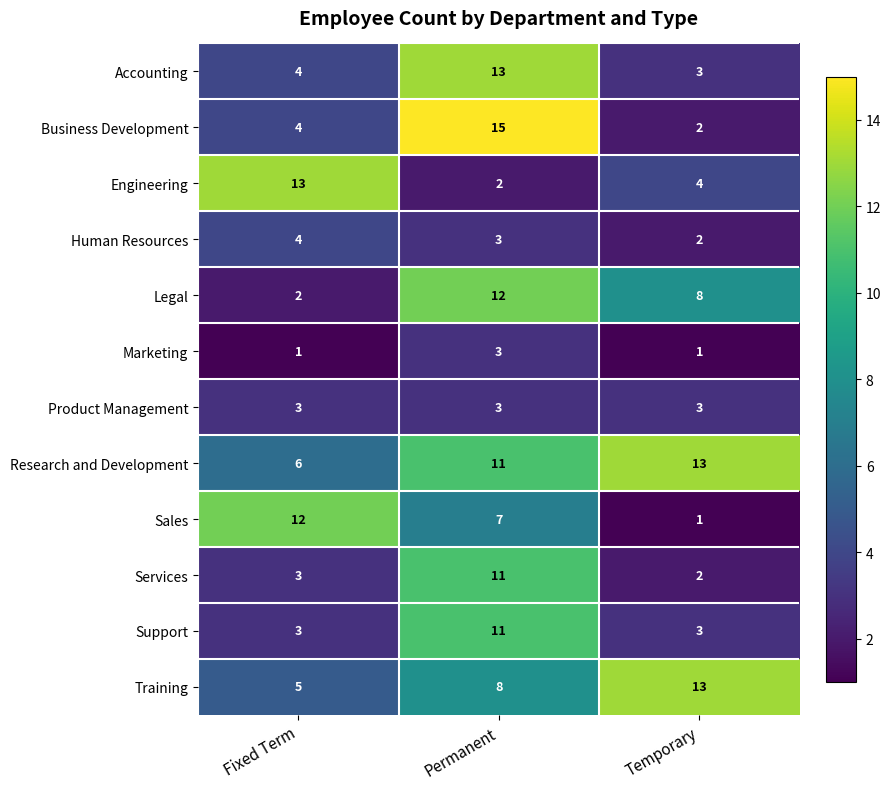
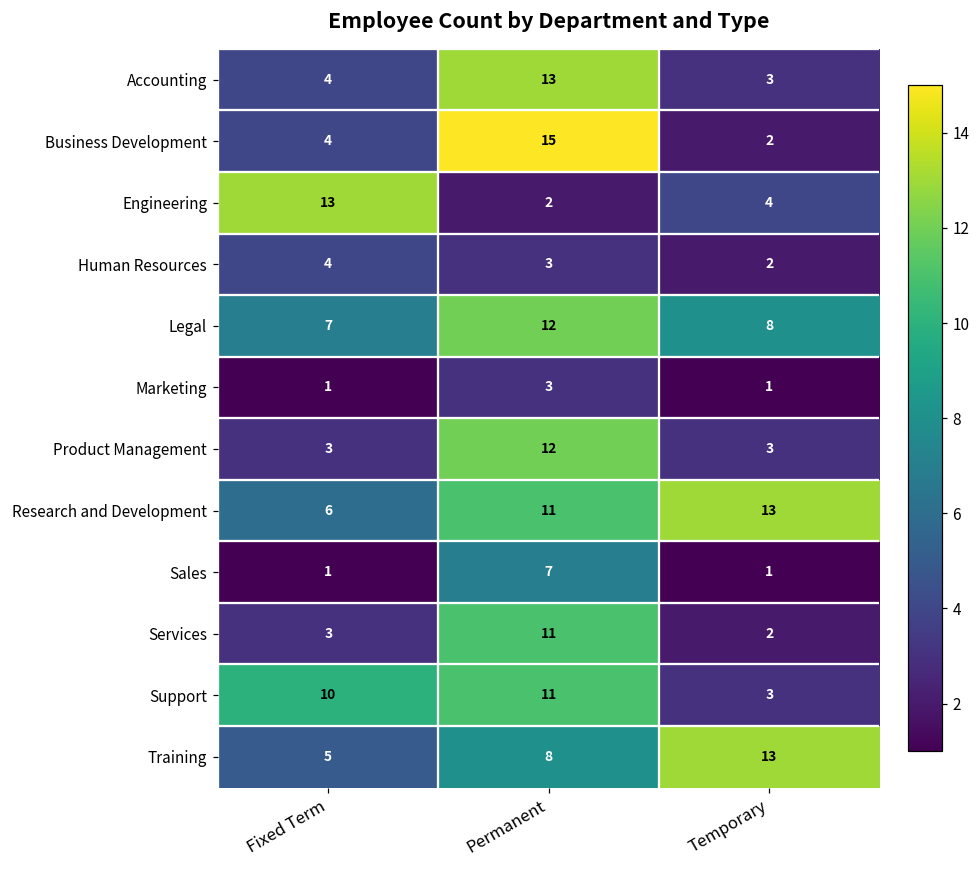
  {
    "Accounting": {
      "Fixed Term": 4,
      "Permanent": 13,
      "Temporary": 3
    },
    "Business Development": {
      "Fixed Term": 4,
      "Permanent": 15,
      "Temporary": 2
    },
    "Engineering": {
      "Fixed Term": 13,
      "Permanent": 2,
      "Temporary": 4
    },
    "Human Resources": {
      "Fixed Term": 4,
      "Permanent": 3,
      "Temporary": 2
    },
    "Legal": {
-     "Fixed Term": 2,
+     "Fixed Term": 7,
      "Permanent": 12,
      "Temporary": 8
    },
    "Marketing": {
      "Fixed Term": 1,
      "Permanent": 3,
      "Temporary": 1
    },
    "Product Management": {
      "Fixed Term": 3,
-     "Permanent": 3,
+     "Permanent": 12,
      "Temporary": 3
    },
    "Research and Development": {
      "Fixed Term": 6,
      "Permanent": 11,
      "Temporary": 13
    },
    "Sales": {
-     "Fixed Term": 12,
+     "Fixed Term": 1,
      "Permanent": 7,
      "Temporary": 1
    },
    "Services": {
      "Fixed Term": 3,
      "Permanent": 11,
      "Temporary": 2
    },
    "Support": {
-     "Fixed Term": 3,
+     "Fixed Term": 10,
      "Permanent": 11,
      "Temporary": 3
    },
    "Training": {
      "Fixed Term": 5,
      "Permanent": 8,
      "Temporary": 13
    }
  }
